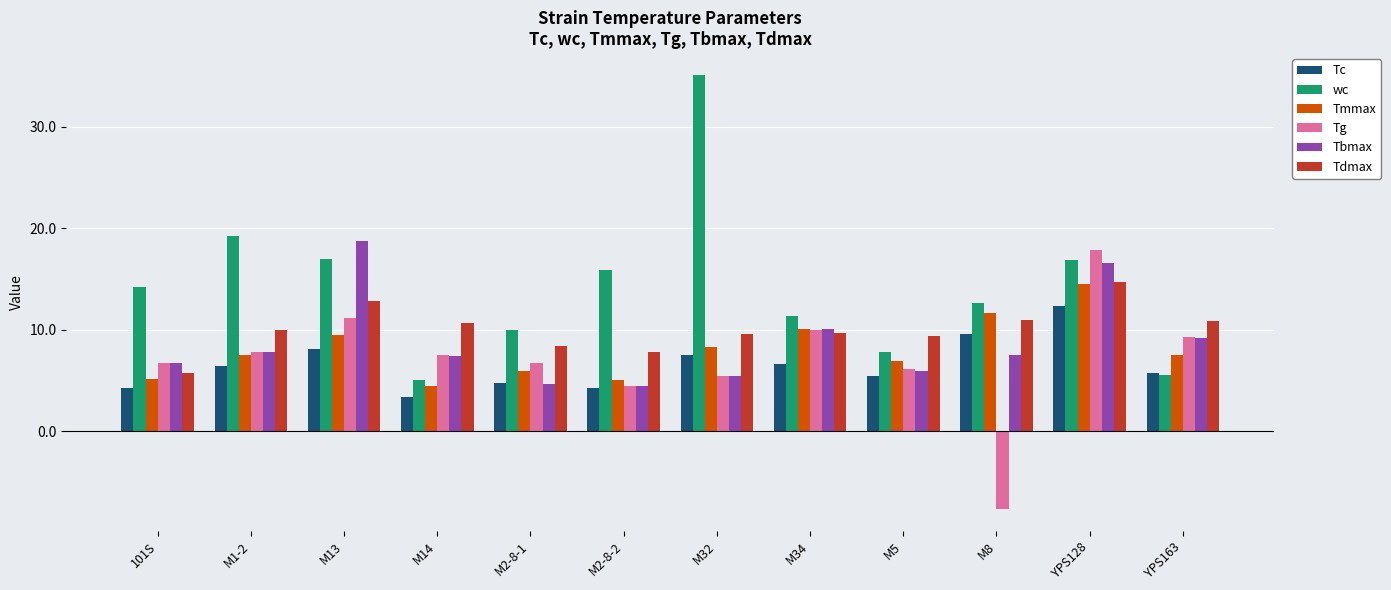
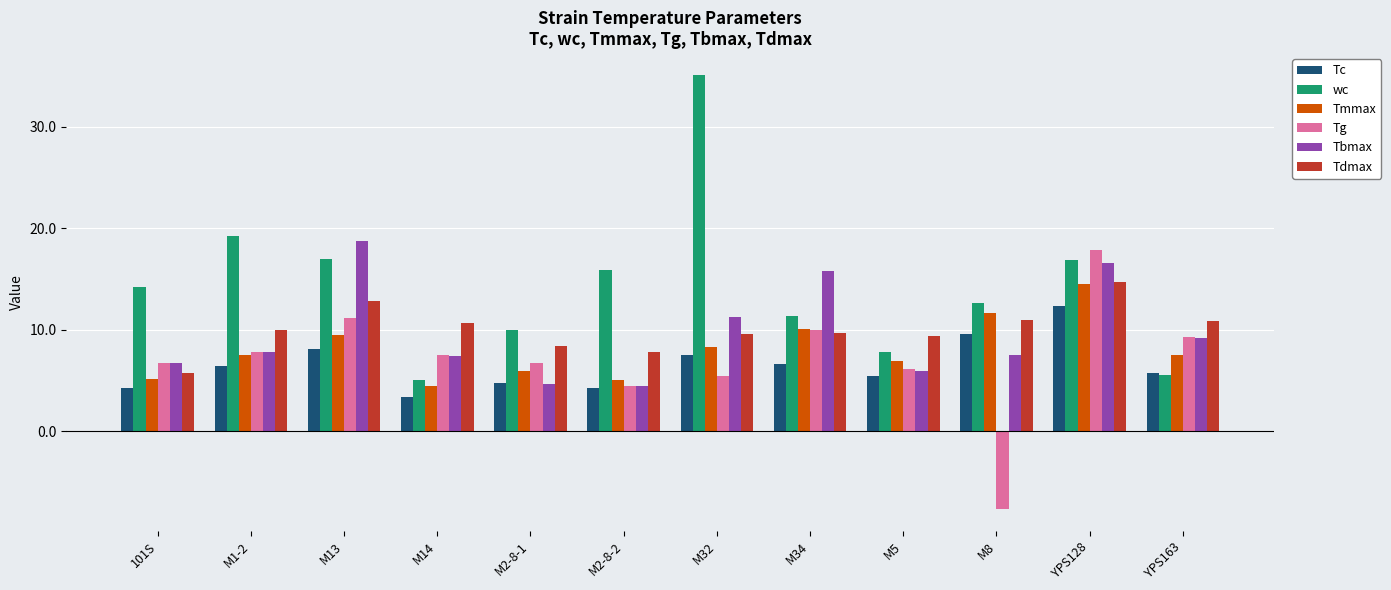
  {
    "Tc": {
      "101S": 4.3,
      "M1-2": 6.5,
      "M13": 8.1,
      "M14": 3.4,
      "M2-8-1": 4.7,
      "M2-8-2": 4.3,
      "M32": 7.5,
      "M34": 6.6,
      "M5": 5.4,
      "M8": 9.6,
      "YPS128": 12.3,
      "YPS163": 5.7
    },
    "wc": {
      "101S": 14.2,
      "M1-2": 19.3,
      "M13": 17.0,
      "M14": 5.0,
      "M2-8-1": 10.0,
      "M2-8-2": 15.9,
      "M32": 35.1,
      "M34": 11.4,
      "M5": 7.8,
      "M8": 12.6,
      "YPS128": 16.9,
      "YPS163": 5.5
    },
    "Tg": {
      "101S": 6.7,
      "M1-2": 7.8,
      "M13": 11.2,
      "M14": 7.5,
      "M2-8-1": 6.7,
      "M2-8-2": 4.5,
      "M32": 5.5,
      "M34": 10.0,
      "M5": 6.1,
      "M8": -7.7,
      "YPS128": 17.9,
      "YPS163": 9.3
    },
    "Tbmax": {
      "101S": 6.7,
      "M1-2": 7.8,
      "M13": 18.7,
      "M14": 7.4,
      "M2-8-1": 4.7,
      "M2-8-2": 4.5,
-     "M32": 5.5,
-     "M34": 10.1,
+     "M32": 11.3,
+     "M34": 15.8,
      "M5": 5.9,
      "M8": 7.6,
      "YPS128": 16.6,
      "YPS163": 9.2
    }
  }
